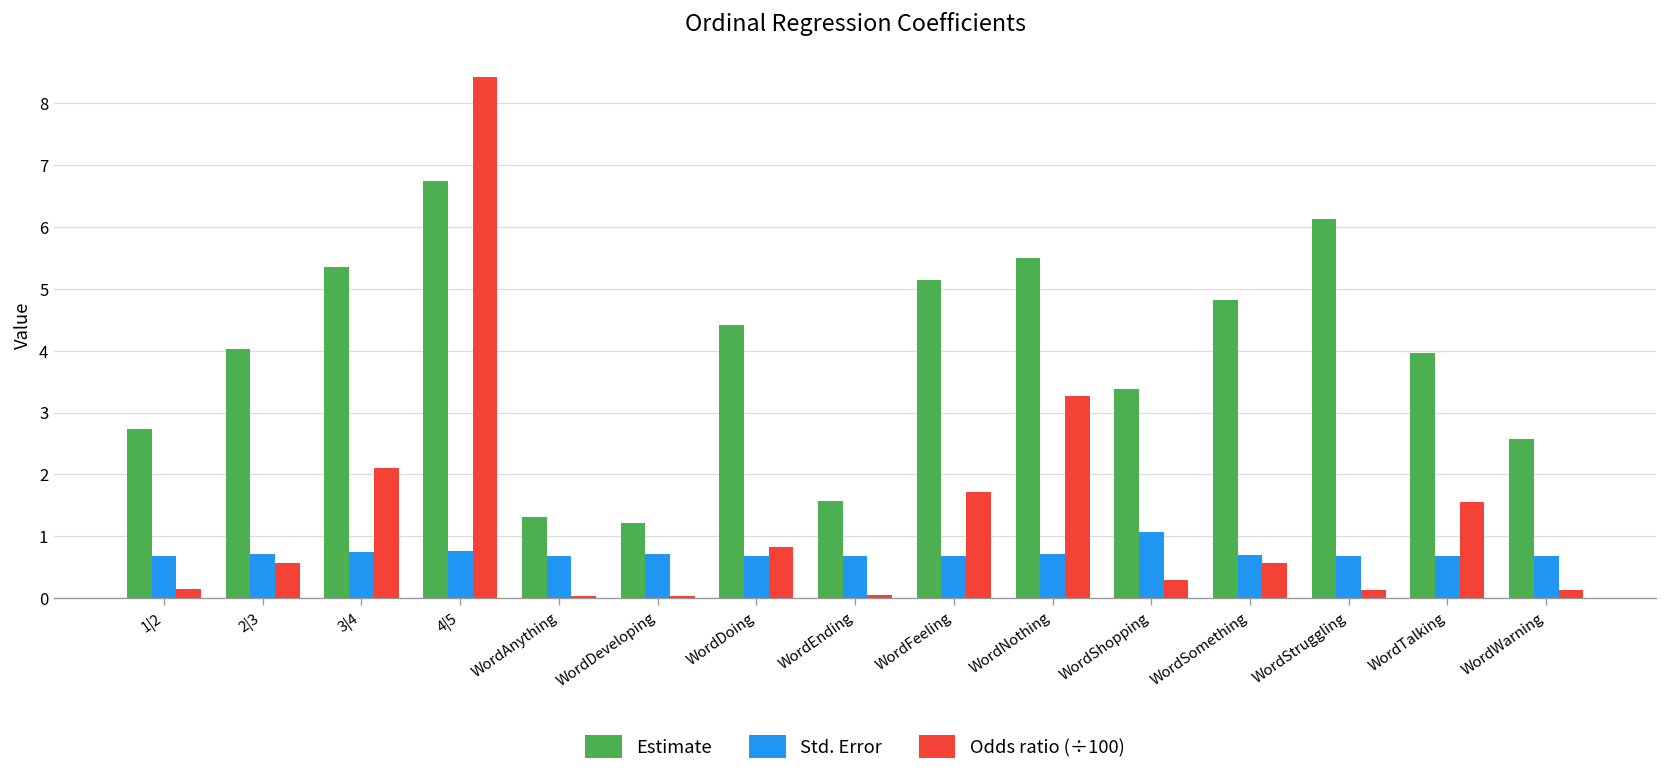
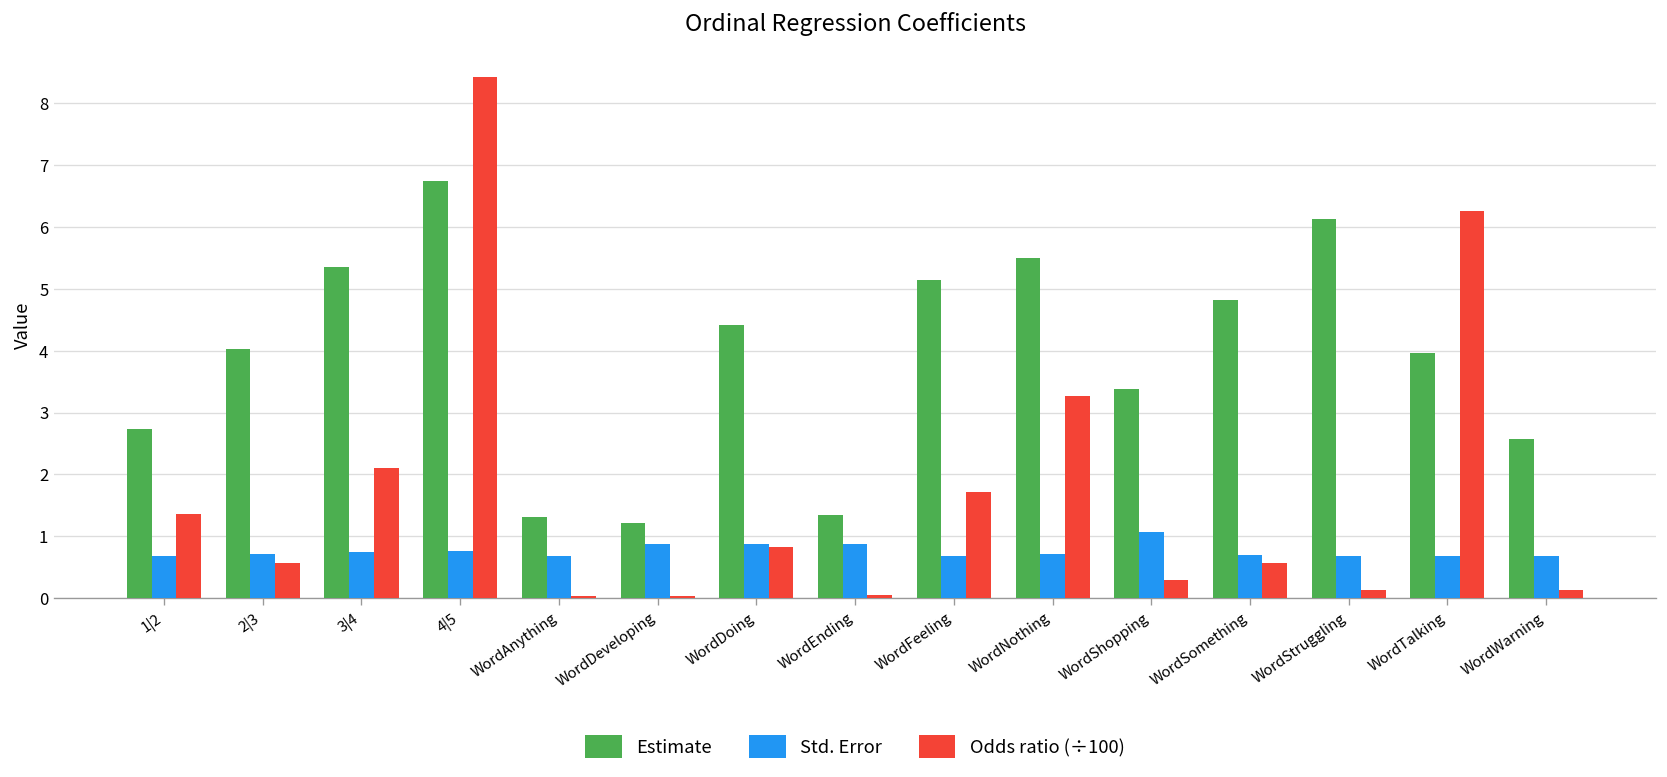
  {
    "Estimate": {
      "1|2": 2.7,
      "2|3": 4.0,
      "3|4": 5.4,
      "4|5": 6.7,
      "WordAnything": 1.3,
      "WordDeveloping": 1.2,
      "WordDoing": 4.4,
-     "WordEnding": 1.6,
+     "WordEnding": 1.4,
      "WordFeeling": 5.1,
      "WordNothing": 5.5,
      "WordShopping": 3.4,
      "WordSomething": 4.8,
      "WordStruggling": 6.1,
      "WordTalking": 4.0,
      "WordWarning": 2.6
    },
    "Std. Error": {
      "1|2": 0.7,
      "2|3": 0.7,
      "3|4": 0.7,
      "4|5": 0.8,
      "WordAnything": 0.7,
-     "WordDeveloping": 0.7,
-     "WordDoing": 0.7,
-     "WordEnding": 0.7,
+     "WordDeveloping": 0.9,
+     "WordDoing": 0.9,
+     "WordEnding": 0.9,
      "WordFeeling": 0.7,
      "WordNothing": 0.7,
      "WordShopping": 1.1,
      "WordSomething": 0.7,
      "WordStruggling": 0.7,
      "WordTalking": 0.7,
      "WordWarning": 0.7
    },
    "Odds ratio (÷100)": {
-     "1|2": 0.2,
+     "1|2": 1.4,
      "2|3": 0.6,
      "3|4": 2.1,
      "4|5": 8.4,
      "WordDoing": 0.8,
      "WordFeeling": 1.7,
      "WordNothing": 3.3,
      "WordShopping": 0.3,
      "WordSomething": 0.6,
      "WordStruggling": 0.1,
-     "WordTalking": 1.6,
+     "WordTalking": 6.3,
      "WordWarning": 0.1
    }
  }
